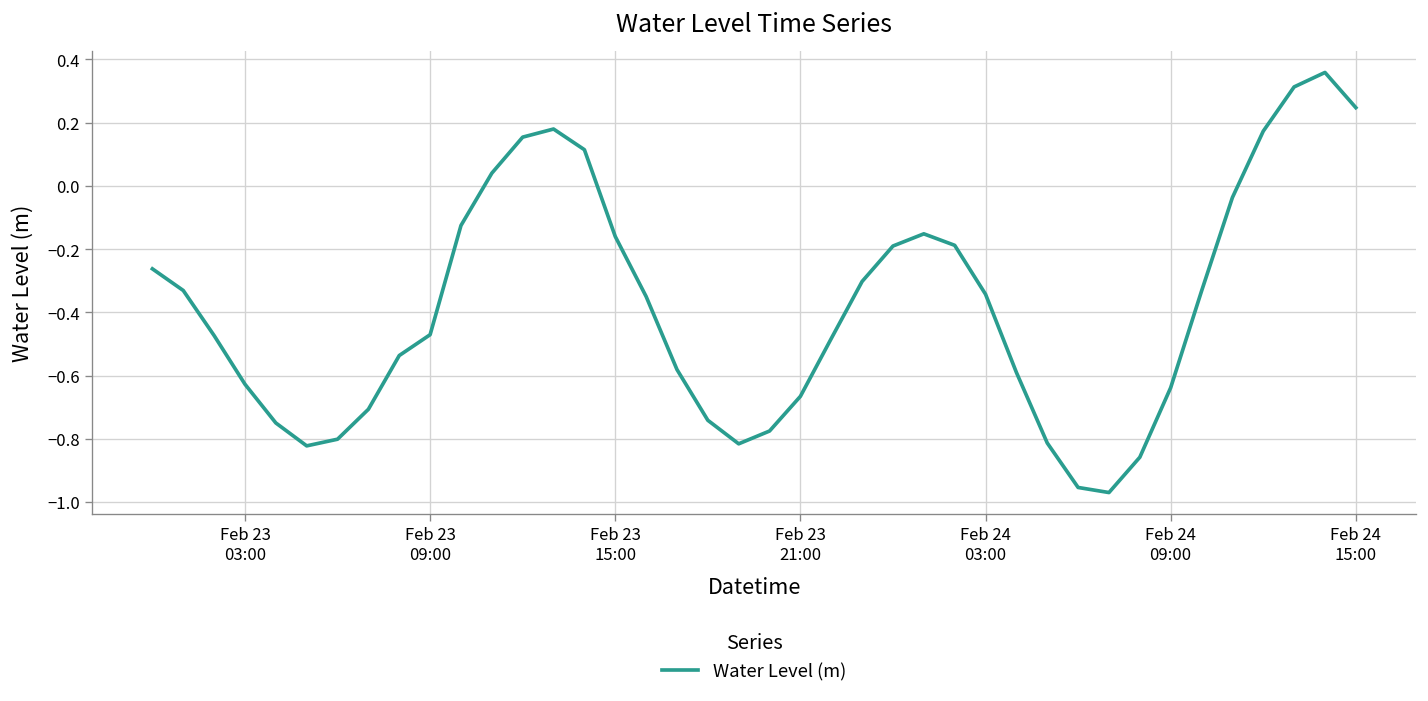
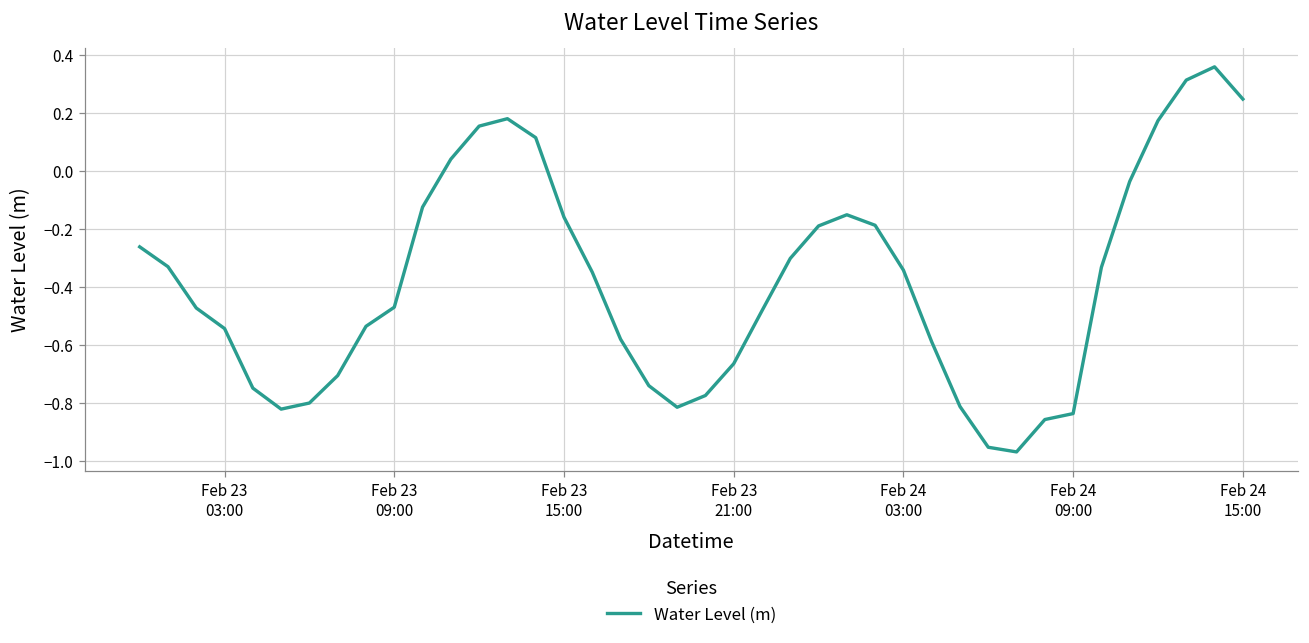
  {
-   "Feb 23 03:00": -0.63,
+   "Feb 23 03:00": -0.54,
    "Feb 23 09:00": -0.47,
    "Feb 23 15:00": -0.16,
    "Feb 23 21:00": -0.67,
    "Feb 24 03:00": -0.34,
-   "Feb 24 09:00": -0.64,
+   "Feb 24 09:00": -0.84,
    "Feb 24 15:00": 0.25
  }
